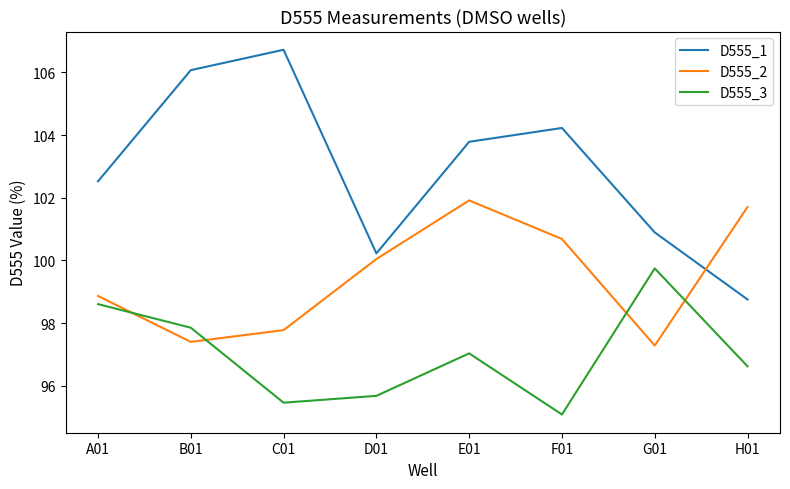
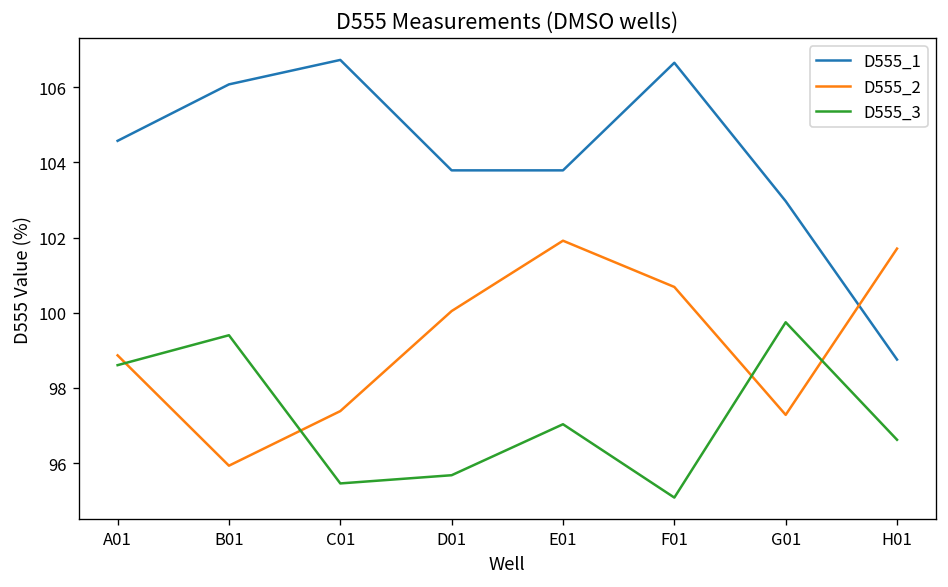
  {
    "D555_1": {
-     "A01": 102.5,
+     "A01": 104.6,
      "B01": 106.1,
      "C01": 106.7,
-     "D01": 100.2,
+     "D01": 103.8,
      "E01": 103.8,
-     "F01": 104.2,
-     "G01": 100.9,
+     "F01": 106.6,
+     "G01": 103.0,
      "H01": 98.8
    },
    "D555_2": {
      "A01": 98.9,
-     "B01": 97.4,
-     "C01": 97.8,
+     "B01": 95.9,
+     "C01": 97.4,
      "D01": 100.0,
      "E01": 101.9,
      "F01": 100.7,
      "G01": 97.3,
      "H01": 101.7
    },
    "D555_3": {
      "A01": 98.6,
-     "B01": 97.9,
+     "B01": 99.4,
      "C01": 95.5,
      "D01": 95.7,
      "E01": 97.0,
      "F01": 95.1,
      "G01": 99.7,
      "H01": 96.6
    }
  }
